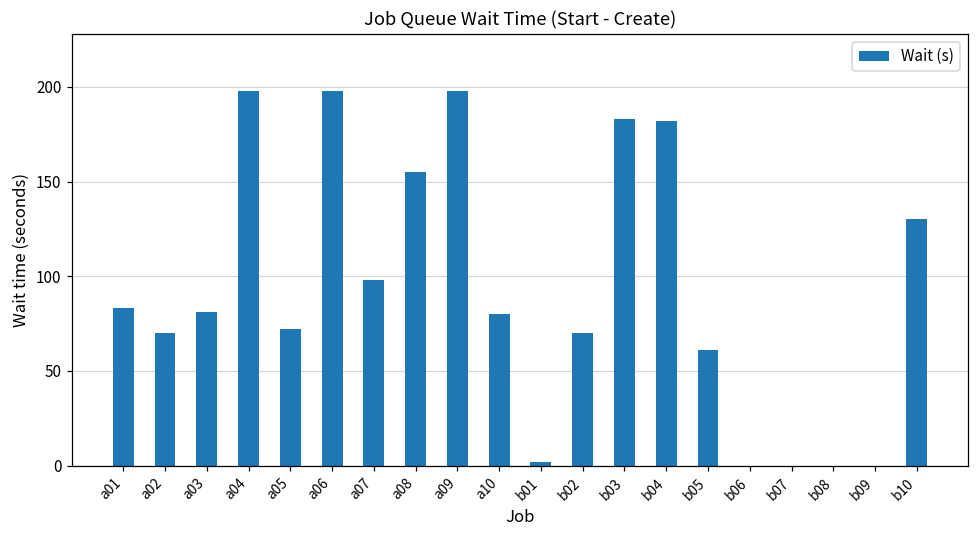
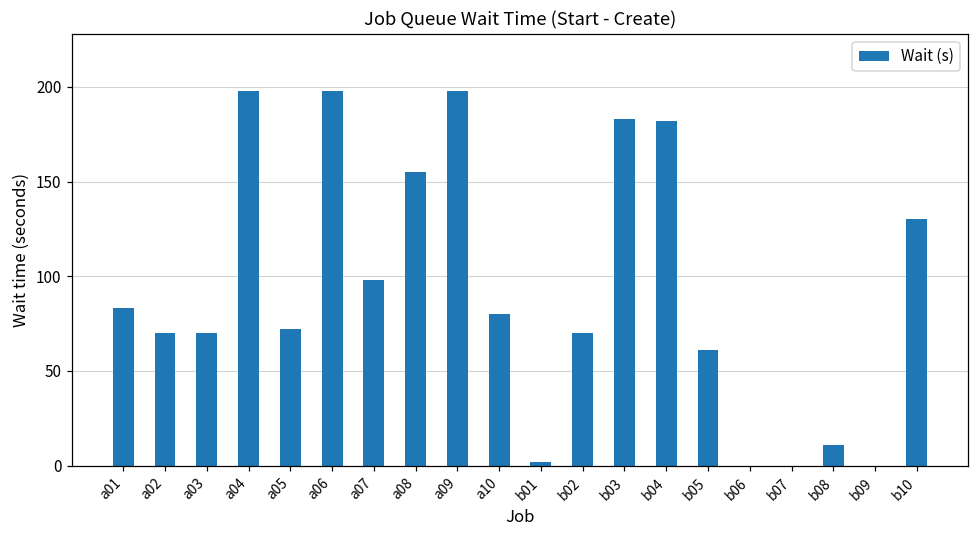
  {
    "a01": 83,
    "a02": 70,
-   "a03": 81,
+   "a03": 70,
    "a04": 198,
    "a05": 72,
    "a06": 198,
    "a07": 98,
    "a08": 155,
    "a09": 198,
    "a10": 80,
    "b01": 2,
    "b02": 70,
    "b03": 183,
    "b04": 182,
    "b05": 61,
    "b06": 0,
    "b07": 0,
-   "b08": 0,
+   "b08": 11,
    "b09": 0,
    "b10": 130
  }
